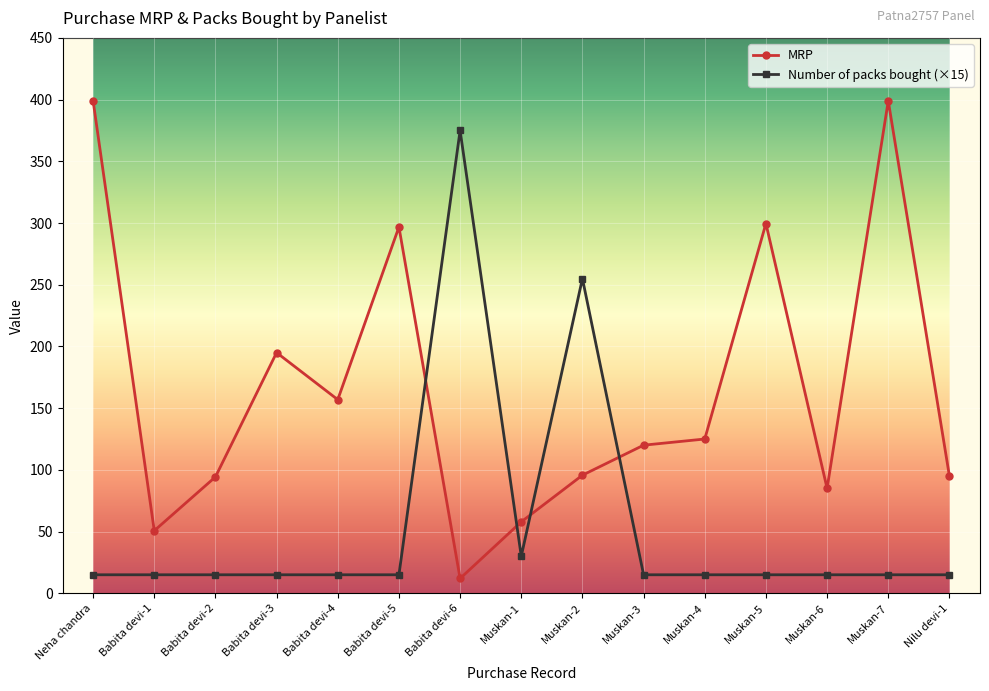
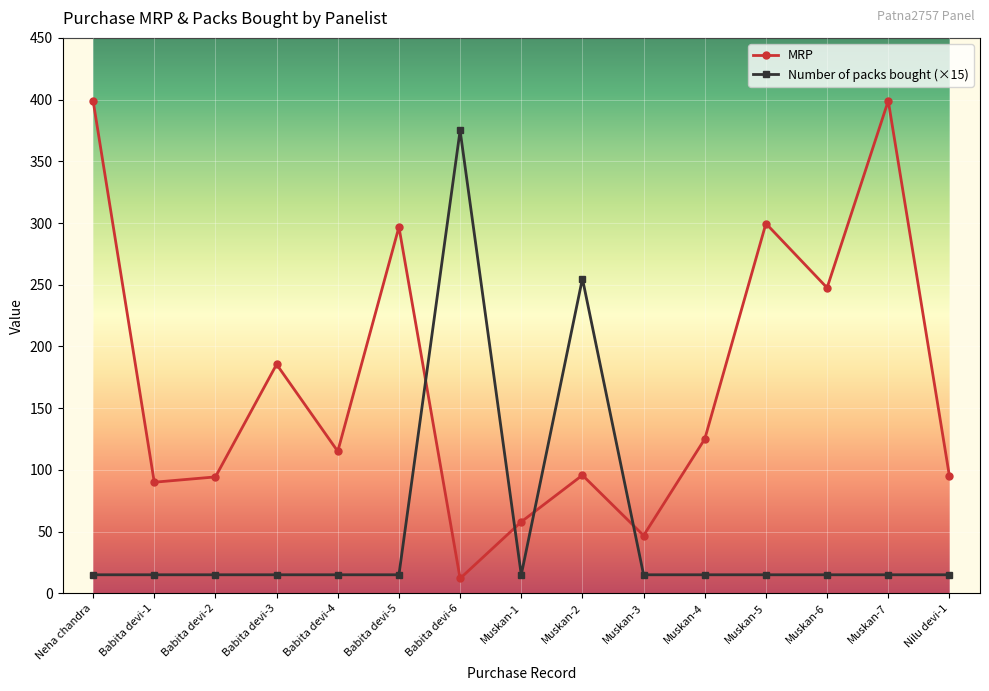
  {
    "MRP": {
      "Neha chandra": 399,
-     "Babita devi-1": 51,
+     "Babita devi-1": 90,
      "Babita devi-2": 94,
-     "Babita devi-3": 195,
-     "Babita devi-4": 157,
+     "Babita devi-3": 186,
+     "Babita devi-4": 115,
      "Babita devi-5": 297,
      "Babita devi-6": 12,
      "Muskan-1": 58,
      "Muskan-2": 96,
-     "Muskan-3": 120,
+     "Muskan-3": 47,
      "Muskan-4": 125,
      "Muskan-5": 300,
-     "Muskan-6": 85,
+     "Muskan-6": 248,
      "Muskan-7": 399,
      "Nilu devi-1": 95
    },
    "Number of packs bought (×15)": {
      "Neha chandra": 15,
      "Babita devi-1": 15,
      "Babita devi-2": 15,
      "Babita devi-3": 15,
      "Babita devi-4": 15,
      "Babita devi-5": 15,
      "Babita devi-6": 375,
-     "Muskan-1": 30,
+     "Muskan-1": 15,
      "Muskan-2": 255,
      "Muskan-3": 15,
      "Muskan-4": 15,
      "Muskan-5": 15,
      "Muskan-6": 15,
      "Muskan-7": 15,
      "Nilu devi-1": 15
    }
  }
